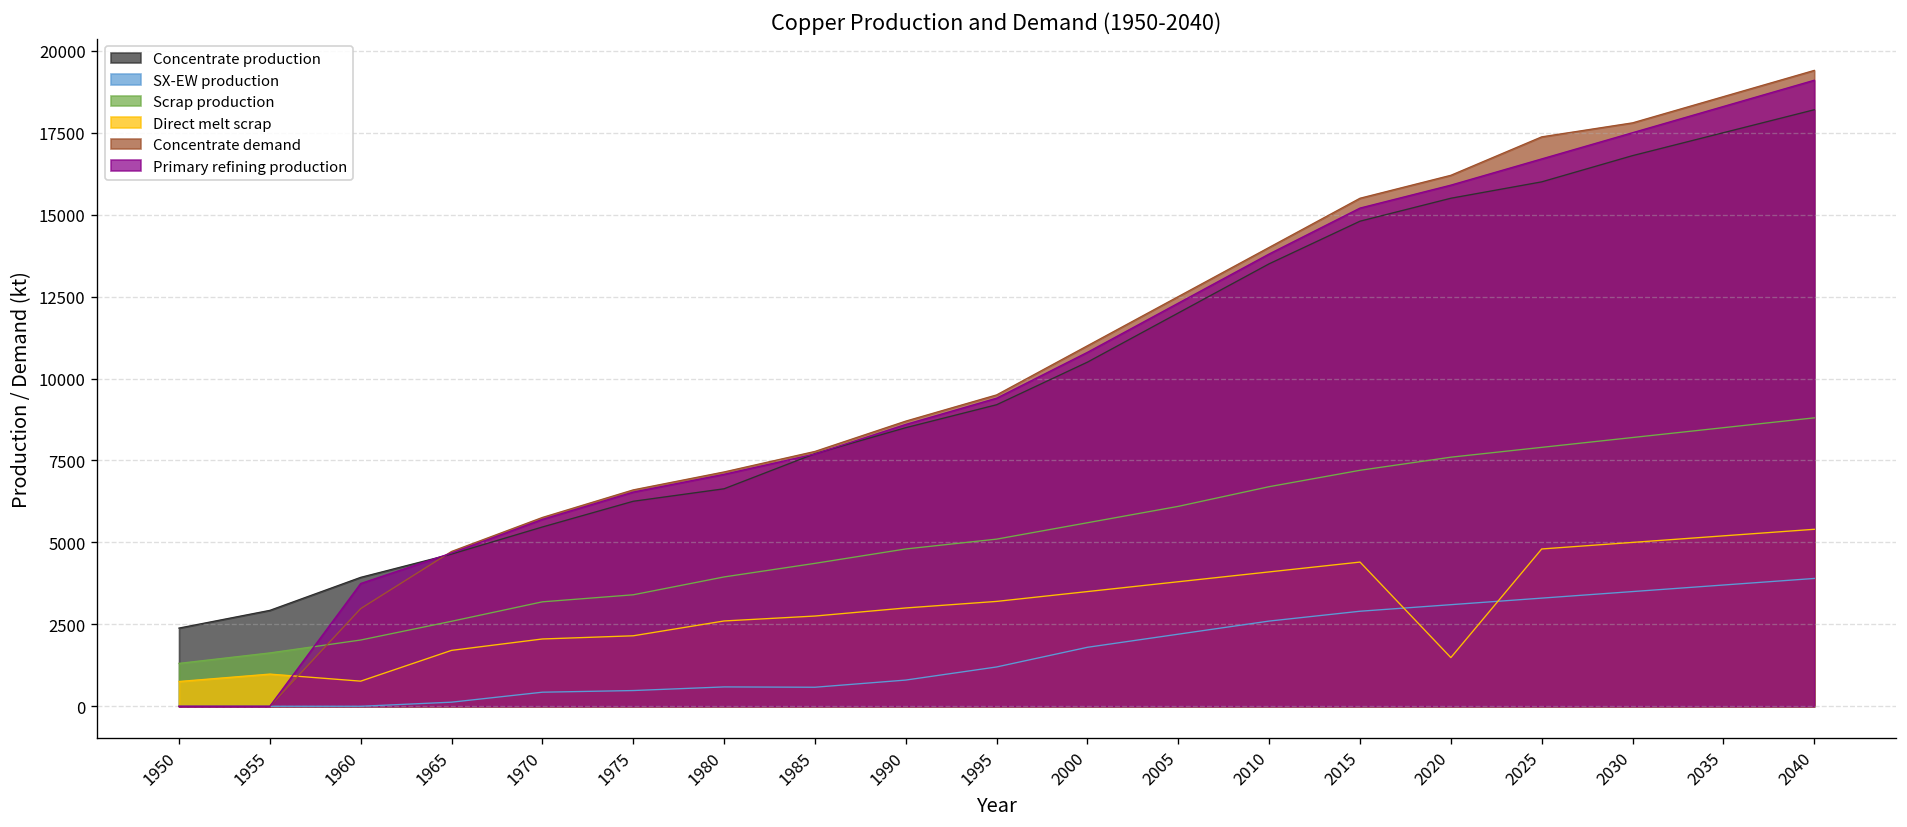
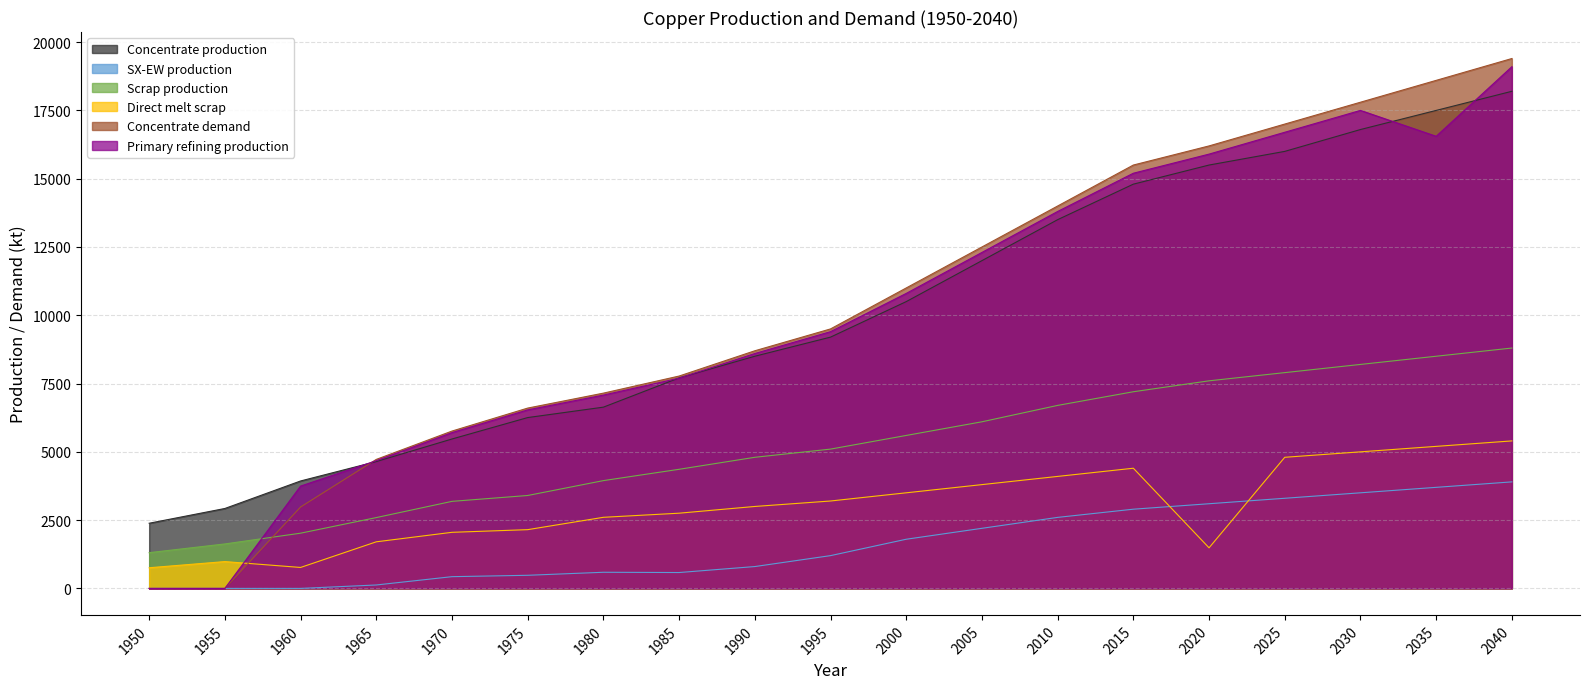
  {
    "Concentrate production": {
      "1950": 2400,
      "1955": 2900,
      "1960": 3900,
      "1970": 5500,
      "1975": 6300,
      "1980": 6600,
      "1990": 8500,
      "1995": 9200,
      "2000": 10500,
      "2005": 12000,
      "2010": 13500,
      "2015": 14800,
      "2020": 15500,
      "2025": 16000,
      "2030": 16800,
      "2035": 17500,
      "2040": 18200
    },
    "SX-EW production": {
      "1960": 0,
      "1965": 100,
      "1970": 400,
      "1975": 500,
      "1980": 600,
      "1985": 600,
      "1990": 800,
      "1995": 1200,
      "2000": 1800,
      "2005": 2200,
      "2010": 2600,
      "2015": 2900,
      "2020": 3100,
      "2025": 3300,
      "2030": 3500,
      "2035": 3700,
      "2040": 3900
    },
    "Scrap production": {
      "1950": 1300,
      "1955": 1600,
      "1960": 2000,
      "1965": 2600,
      "1970": 3200,
      "1975": 3400,
      "1980": 3900,
      "1985": 4400,
      "1990": 4800,
      "1995": 5100,
      "2000": 5600,
      "2005": 6100,
      "2010": 6700,
      "2015": 7200,
      "2020": 7600,
      "2025": 7900,
      "2030": 8200,
      "2035": 8500,
      "2040": 8800
    },
    "Direct melt scrap": {
      "1950": 800,
      "1955": 1000,
      "1960": 800,
      "1965": 1700,
      "1970": 2100,
      "1975": 2200,
      "1980": 2600,
      "1985": 2800,
      "1990": 3000,
      "1995": 3200,
      "2000": 3500,
      "2005": 3800,
      "2010": 4100,
      "2015": 4400,
      "2020": 1500,
      "2025": 4800,
      "2030": 5000,
      "2035": 5200,
      "2040": 5400
    },
    "Concentrate demand": {
      "1960": 3000,
      "1990": 8700,
      "1995": 9500,
      "2000": 11000,
      "2005": 12500,
      "2010": 14000,
      "2015": 15500,
      "2020": 16200,
-     "2025": 17400,
+     "2025": 17000,
      "2030": 17800,
      "2035": 18600,
      "2040": 19400
    },
    "Primary refining production": {
      "1960": 3700,
      "1990": 8600,
      "1995": 9400,
      "2000": 10800,
      "2005": 12300,
      "2010": 13800,
      "2015": 15200,
      "2020": 15900,
      "2025": 16700,
      "2030": 17500,
-     "2035": 18300,
+     "2035": 16600,
      "2040": 19100
    }
  }
